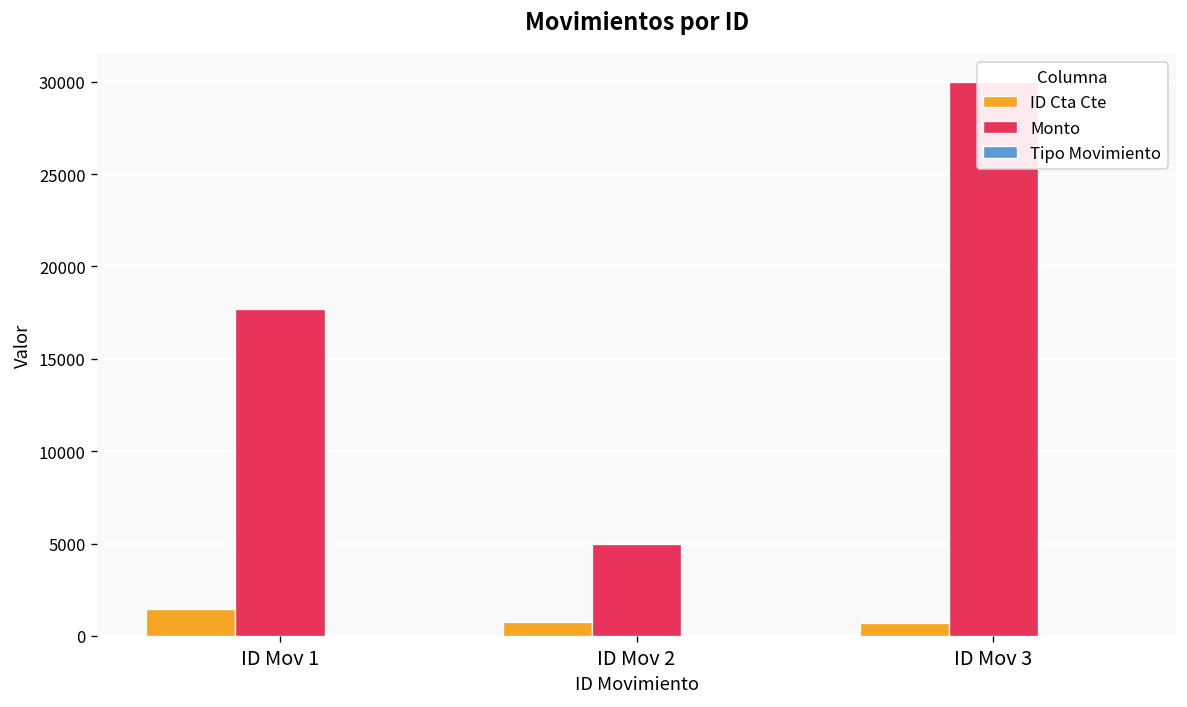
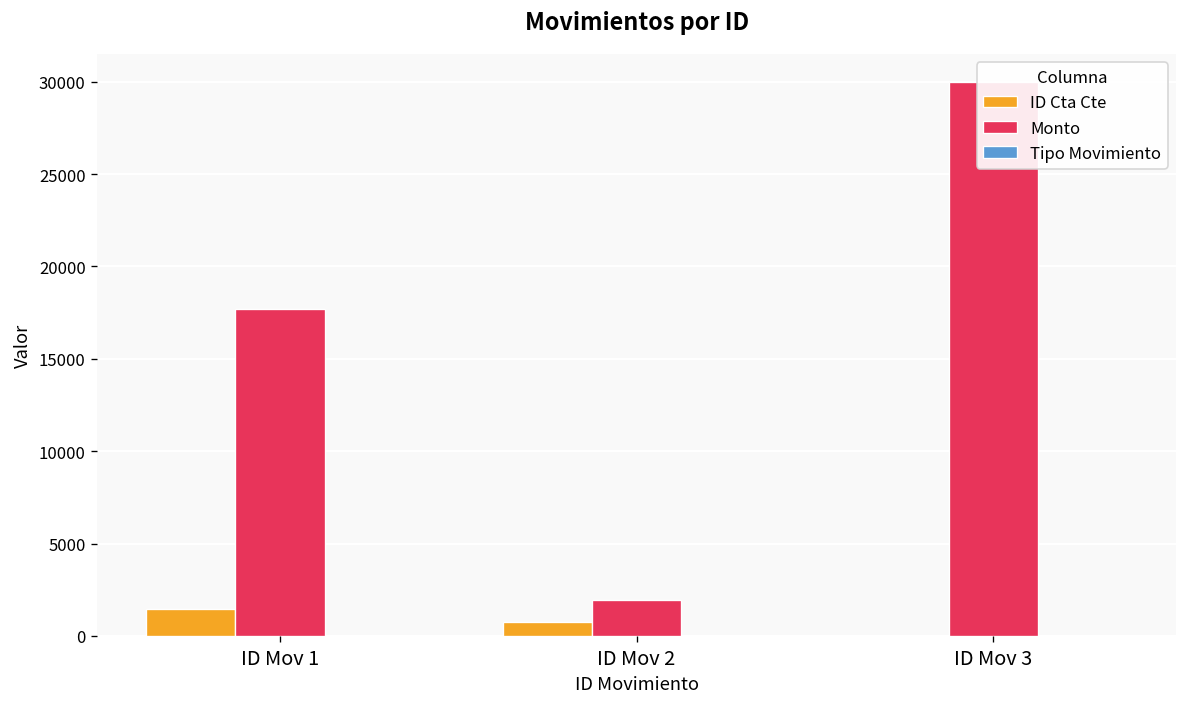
  {
    "ID Cta Cte": {
      "ID Mov 1": 1500,
      "ID Mov 2": 800,
-     "ID Mov 3": 700
+     "ID Mov 3": 0
    },
    "Monto": {
      "ID Mov 1": 17700,
-     "ID Mov 2": 5000
+     "ID Mov 2": 1900
    },
    "Tipo Movimiento": {
      "ID Mov 1": 0,
      "ID Mov 3": 0
    }
  }
